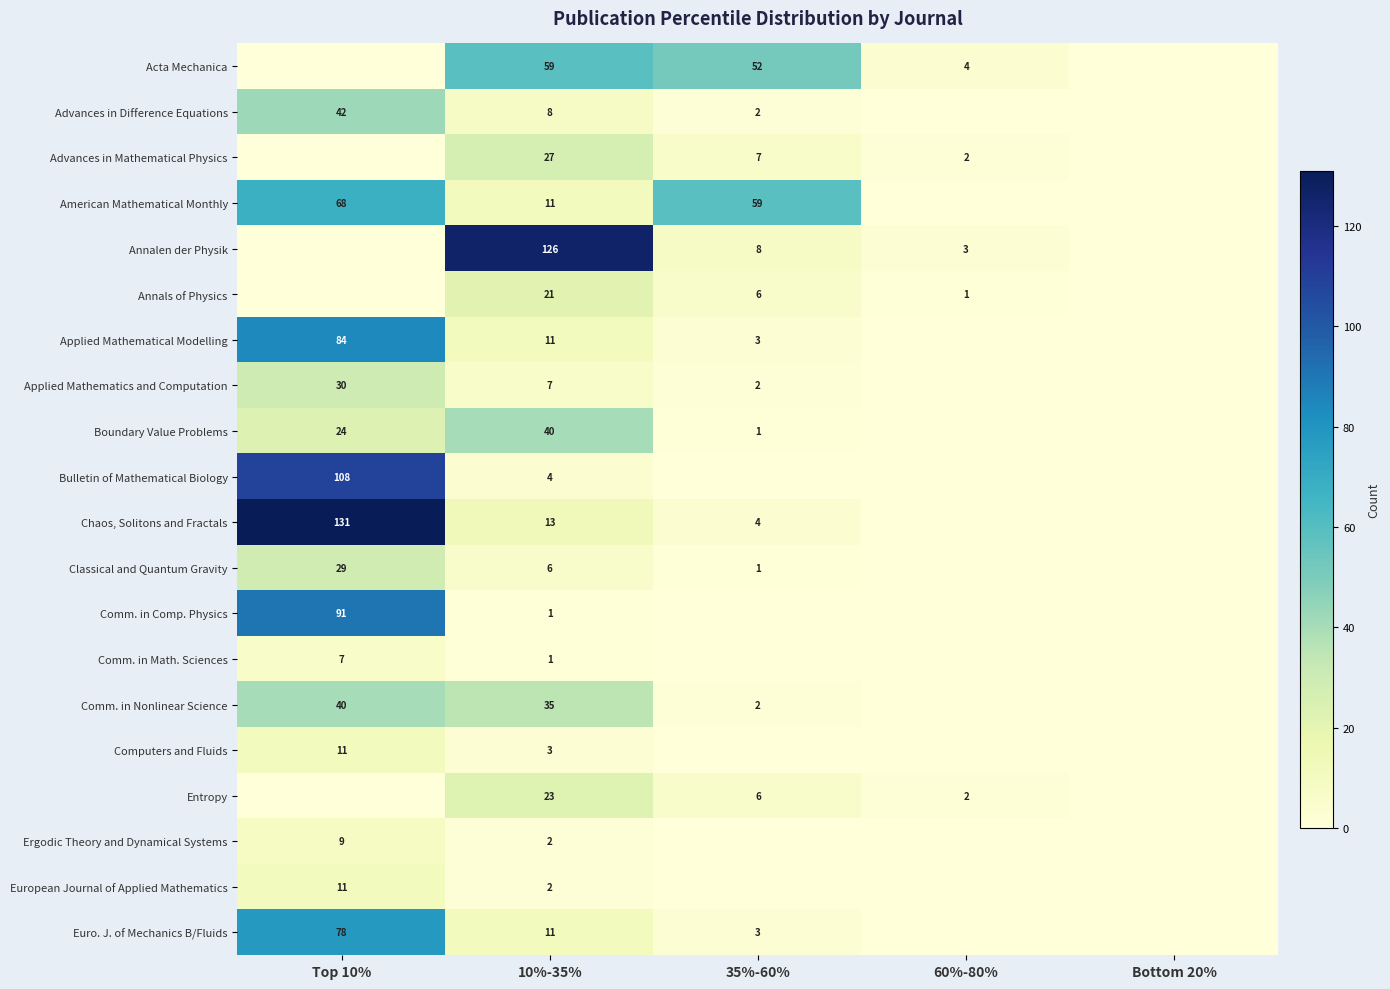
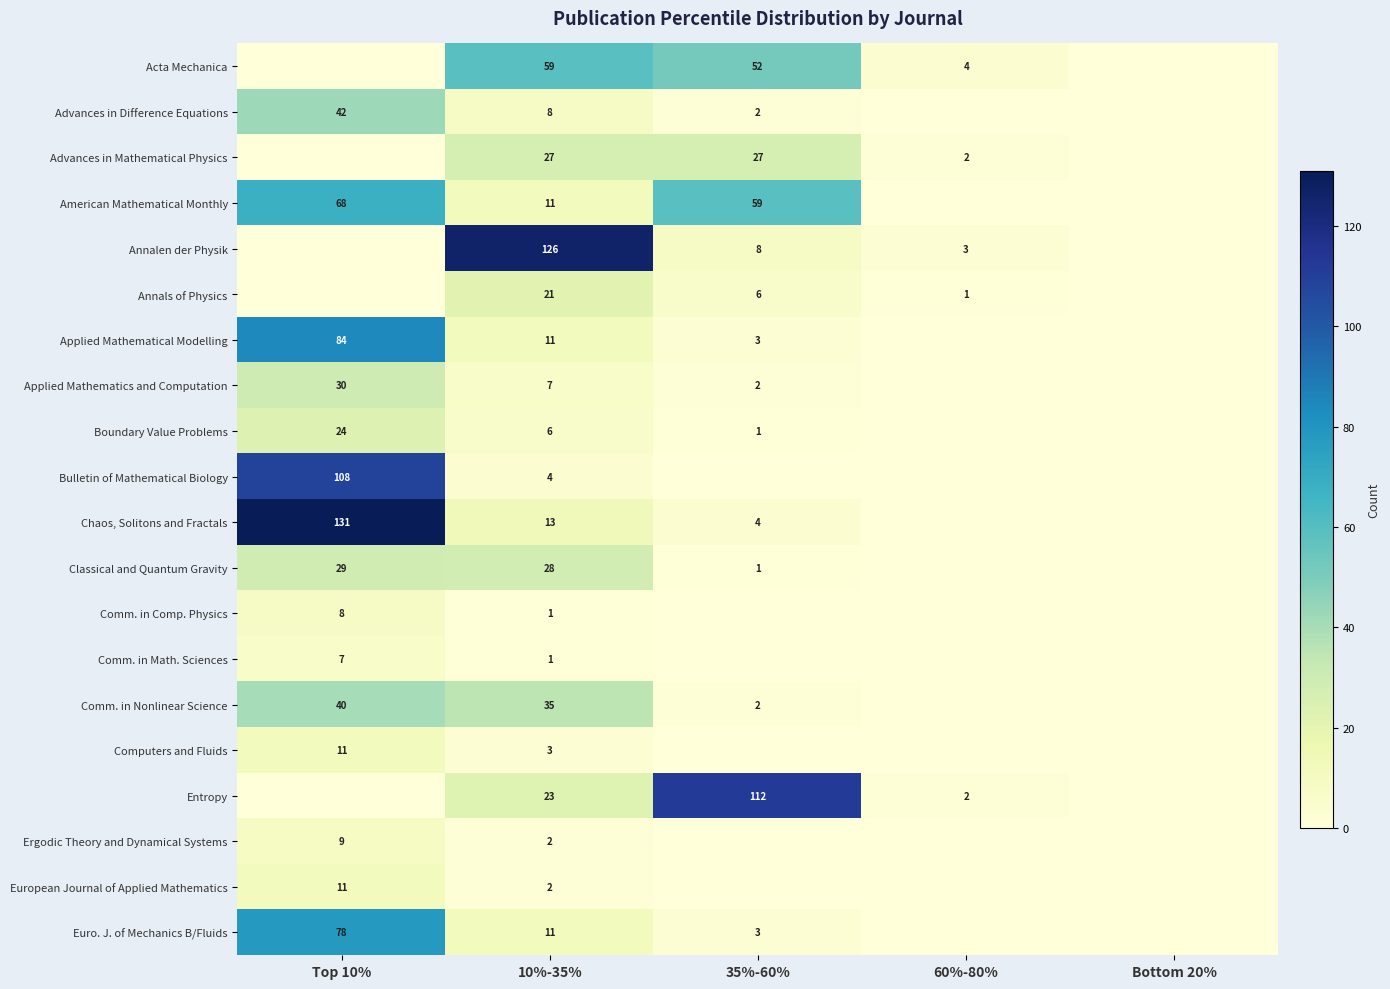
  {
    "Acta Mechanica": {
      "10%-35%": 59,
      "35%-60%": 52,
      "60%-80%": 4
    },
    "Advances in Difference Equations": {
      "Top 10%": 42,
      "10%-35%": 8,
      "35%-60%": 2
    },
    "Advances in Mathematical Physics": {
      "10%-35%": 27,
-     "35%-60%": 7,
+     "35%-60%": 27,
      "60%-80%": 2
    },
    "American Mathematical Monthly": {
      "Top 10%": 68,
      "10%-35%": 11,
      "35%-60%": 59
    },
    "Annalen der Physik": {
      "10%-35%": 126,
      "35%-60%": 8,
      "60%-80%": 3
    },
    "Annals of Physics": {
      "10%-35%": 21,
      "35%-60%": 6,
      "60%-80%": 1
    },
    "Applied Mathematical Modelling": {
      "Top 10%": 84,
      "10%-35%": 11,
      "35%-60%": 3
    },
    "Applied Mathematics and Computation": {
      "Top 10%": 30,
      "10%-35%": 7,
      "35%-60%": 2
    },
    "Boundary Value Problems": {
      "Top 10%": 24,
-     "10%-35%": 40,
+     "10%-35%": 6,
      "35%-60%": 1
    },
    "Bulletin of Mathematical Biology": {
      "Top 10%": 108,
      "10%-35%": 4
    },
    "Chaos, Solitons and Fractals": {
      "Top 10%": 131,
      "10%-35%": 13,
      "35%-60%": 4
    },
    "Classical and Quantum Gravity": {
      "Top 10%": 29,
-     "10%-35%": 6,
+     "10%-35%": 28,
      "35%-60%": 1
    },
    "Comm. in Comp. Physics": {
-     "Top 10%": 91,
+     "Top 10%": 8,
      "10%-35%": 1
    },
    "Comm. in Math. Sciences": {
      "Top 10%": 7,
      "10%-35%": 1
    },
    "Comm. in Nonlinear Science": {
      "Top 10%": 40,
      "10%-35%": 35,
      "35%-60%": 2
    },
    "Computers and Fluids": {
      "Top 10%": 11,
      "10%-35%": 3
    },
    "Entropy": {
      "10%-35%": 23,
-     "35%-60%": 6,
+     "35%-60%": 112,
      "60%-80%": 2
    },
    "Ergodic Theory and Dynamical Systems": {
      "Top 10%": 9,
      "10%-35%": 2
    },
    "European Journal of Applied Mathematics": {
      "Top 10%": 11,
      "10%-35%": 2
    },
    "Euro. J. of Mechanics B/Fluids": {
      "Top 10%": 78,
      "10%-35%": 11,
      "35%-60%": 3
    }
  }
